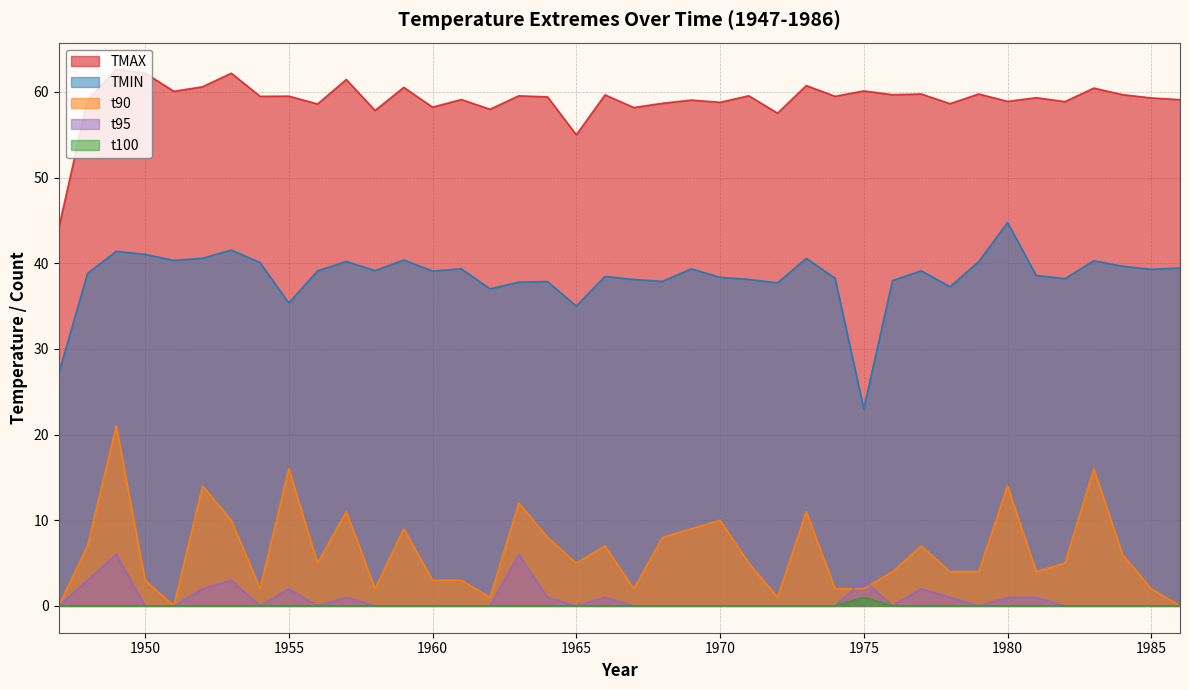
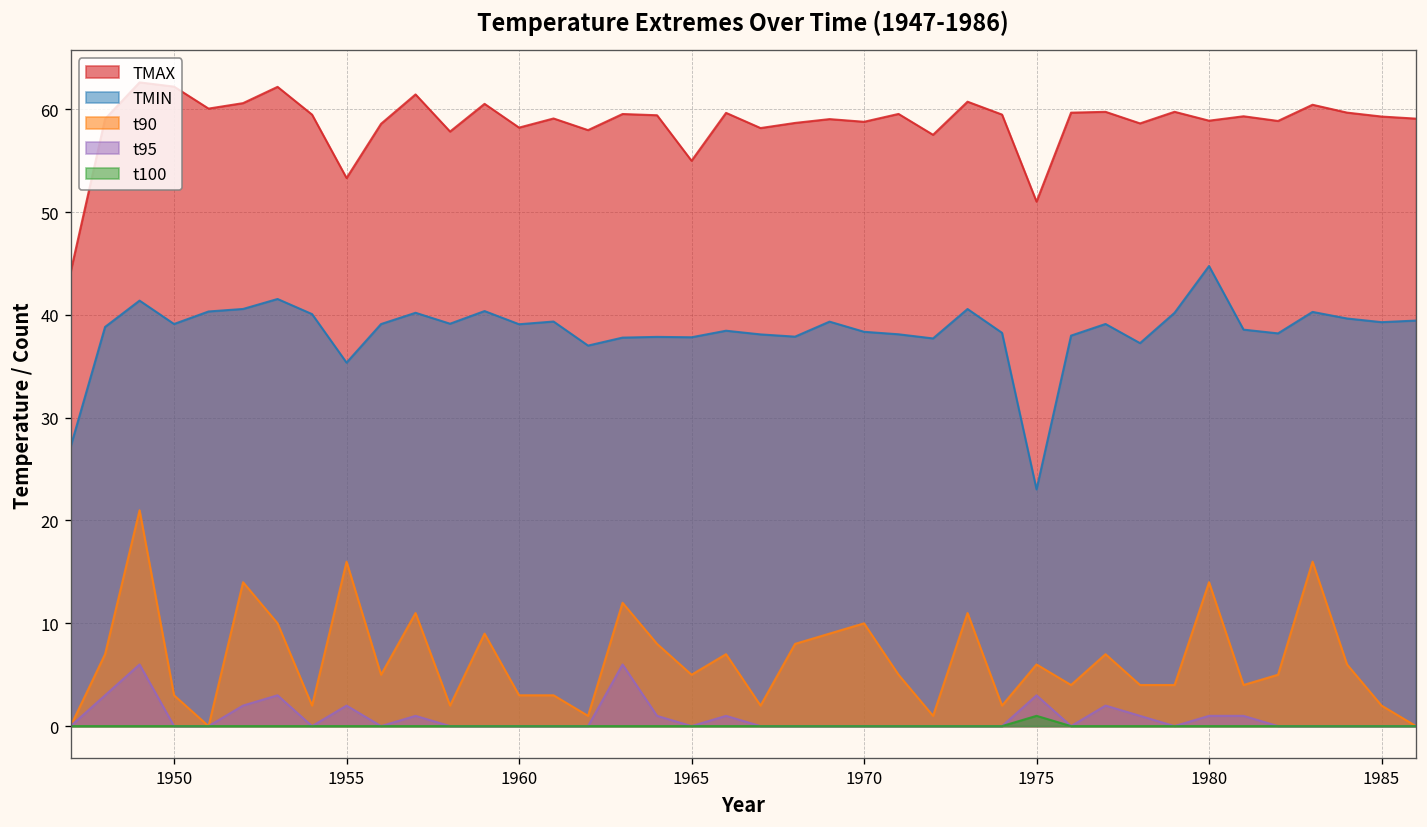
  {
    "TMAX": {
-     "1955": 60,
+     "1955": 53,
      "1960": 58,
      "1965": 55,
      "1970": 59,
-     "1975": 60,
+     "1975": 51,
      "1980": 59,
      "1985": 59
    },
    "TMIN": {
-     "1950": 41,
+     "1950": 39,
      "1955": 35,
      "1960": 39,
-     "1965": 35,
+     "1965": 38,
      "1970": 38,
      "1975": 23,
      "1980": 45,
      "1985": 39
    },
    "t90": {
      "1950": 3,
      "1955": 16,
      "1960": 3,
      "1965": 5,
      "1970": 10,
-     "1975": 2,
+     "1975": 6,
      "1980": 14,
      "1985": 2
    },
    "t95": {
      "1955": 2,
      "1975": 3,
      "1980": 1
    },
    "t100": {
      "1955": 0,
      "1975": 1,
      "1980": 0
    }
  }
